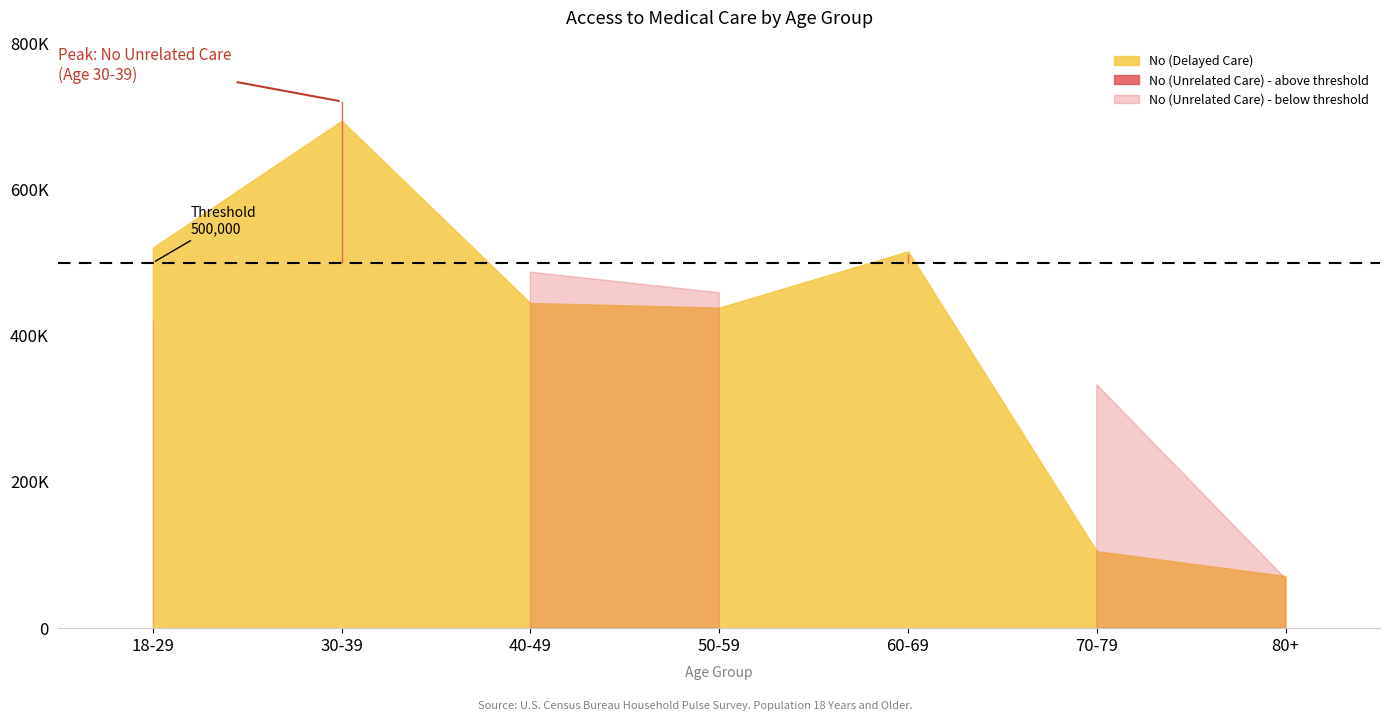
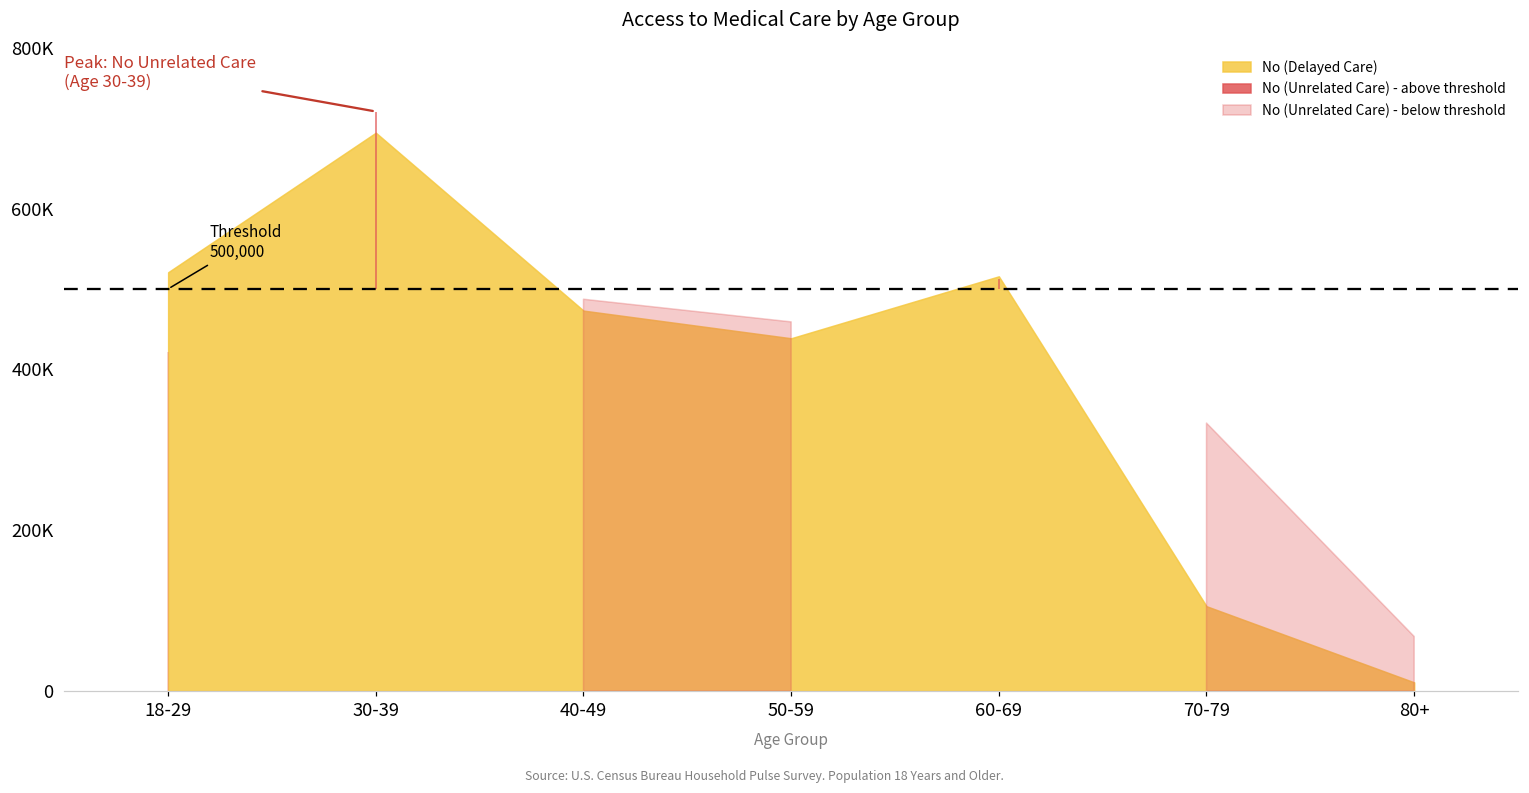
  {
-   "40-49": 440000,
+   "40-49": 470000,
    "50-59": 440000,
    "60-69": 520000,
    "70-79": 110000,
-   "80+": 70000
+   "80+": 10000
  }
